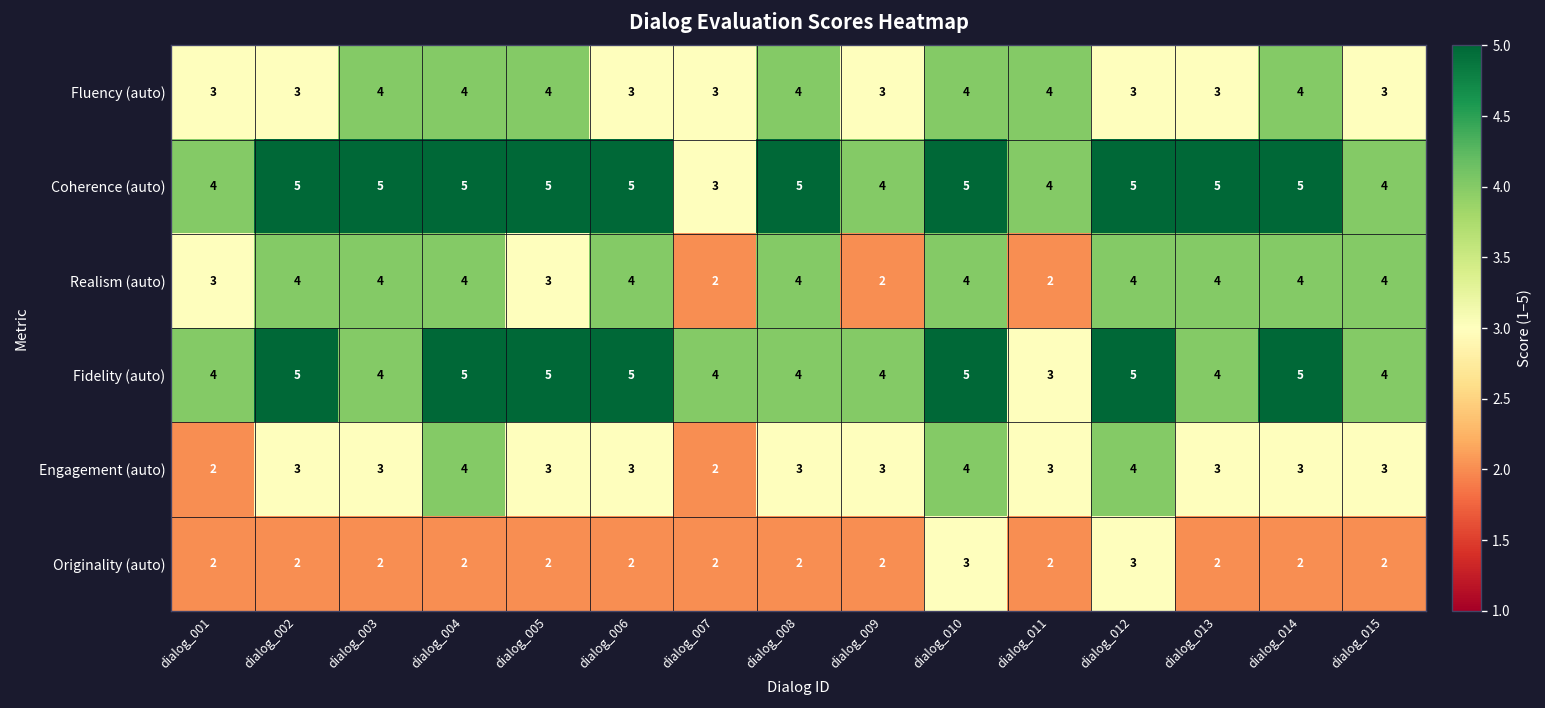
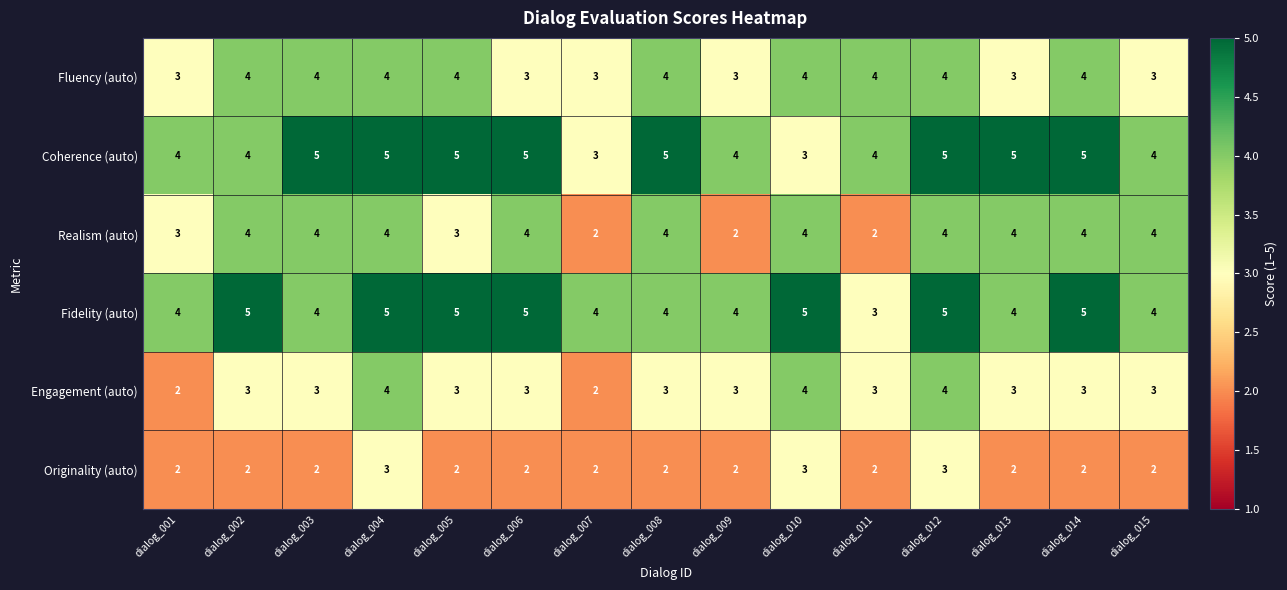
  {
    "Fluency (auto)": {
      "dialog_001": 3,
-     "dialog_002": 3,
+     "dialog_002": 4,
      "dialog_003": 4,
      "dialog_004": 4,
      "dialog_005": 4,
      "dialog_006": 3,
      "dialog_007": 3,
      "dialog_008": 4,
      "dialog_009": 3,
      "dialog_010": 4,
      "dialog_011": 4,
-     "dialog_012": 3,
+     "dialog_012": 4,
      "dialog_013": 3,
      "dialog_014": 4,
      "dialog_015": 3
    },
    "Coherence (auto)": {
      "dialog_001": 4,
-     "dialog_002": 5,
+     "dialog_002": 4,
      "dialog_003": 5,
      "dialog_004": 5,
      "dialog_005": 5,
      "dialog_006": 5,
      "dialog_007": 3,
      "dialog_008": 5,
      "dialog_009": 4,
-     "dialog_010": 5,
+     "dialog_010": 3,
      "dialog_011": 4,
      "dialog_012": 5,
      "dialog_013": 5,
      "dialog_014": 5,
      "dialog_015": 4
    },
    "Realism (auto)": {
      "dialog_001": 3,
      "dialog_002": 4,
      "dialog_003": 4,
      "dialog_004": 4,
      "dialog_005": 3,
      "dialog_006": 4,
      "dialog_007": 2,
      "dialog_008": 4,
      "dialog_009": 2,
      "dialog_010": 4,
      "dialog_011": 2,
      "dialog_012": 4,
      "dialog_013": 4,
      "dialog_014": 4,
      "dialog_015": 4
    },
    "Fidelity (auto)": {
      "dialog_001": 4,
      "dialog_002": 5,
      "dialog_003": 4,
      "dialog_004": 5,
      "dialog_005": 5,
      "dialog_006": 5,
      "dialog_007": 4,
      "dialog_008": 4,
      "dialog_009": 4,
      "dialog_010": 5,
      "dialog_011": 3,
      "dialog_012": 5,
      "dialog_013": 4,
      "dialog_014": 5,
      "dialog_015": 4
    },
    "Engagement (auto)": {
      "dialog_001": 2,
      "dialog_002": 3,
      "dialog_003": 3,
      "dialog_004": 4,
      "dialog_005": 3,
      "dialog_006": 3,
      "dialog_007": 2,
      "dialog_008": 3,
      "dialog_009": 3,
      "dialog_010": 4,
      "dialog_011": 3,
      "dialog_012": 4,
      "dialog_013": 3,
      "dialog_014": 3,
      "dialog_015": 3
    },
    "Originality (auto)": {
      "dialog_001": 2,
      "dialog_002": 2,
      "dialog_003": 2,
-     "dialog_004": 2,
+     "dialog_004": 3,
      "dialog_005": 2,
      "dialog_006": 2,
      "dialog_007": 2,
      "dialog_008": 2,
      "dialog_009": 2,
      "dialog_010": 3,
      "dialog_011": 2,
      "dialog_012": 3,
      "dialog_013": 2,
      "dialog_014": 2,
      "dialog_015": 2
    }
  }
